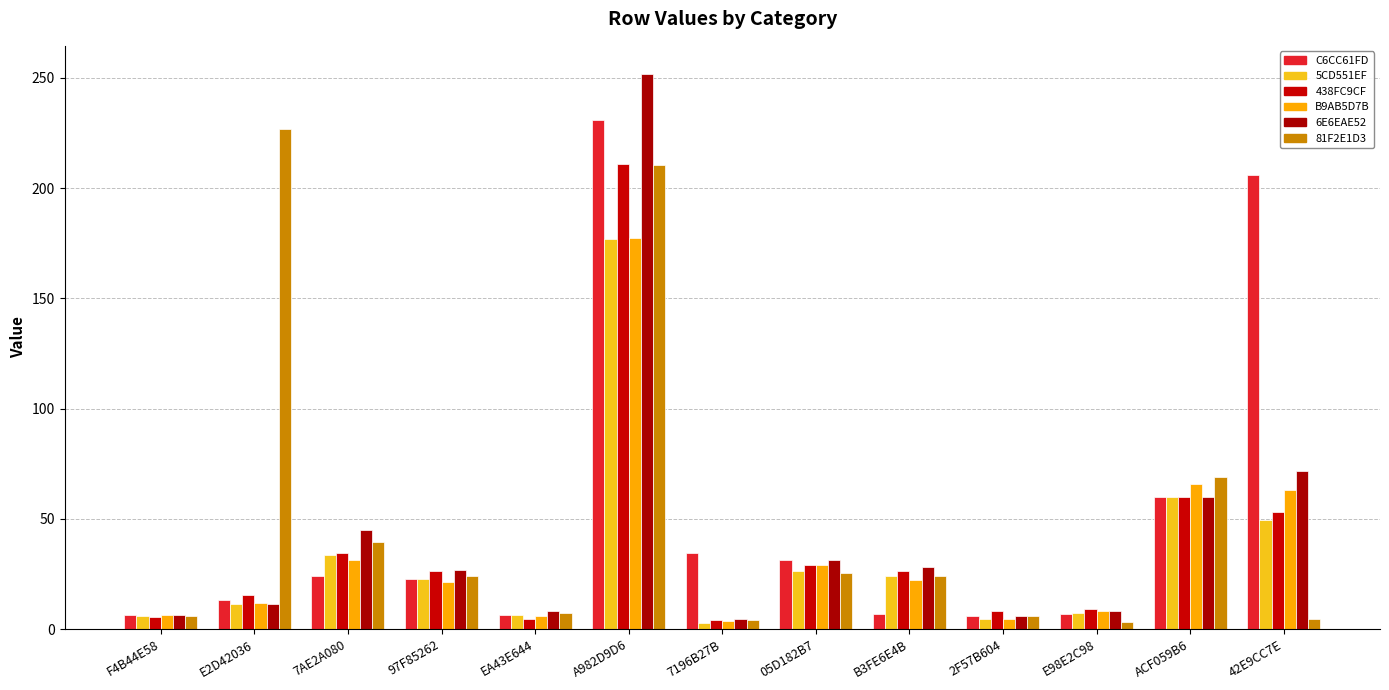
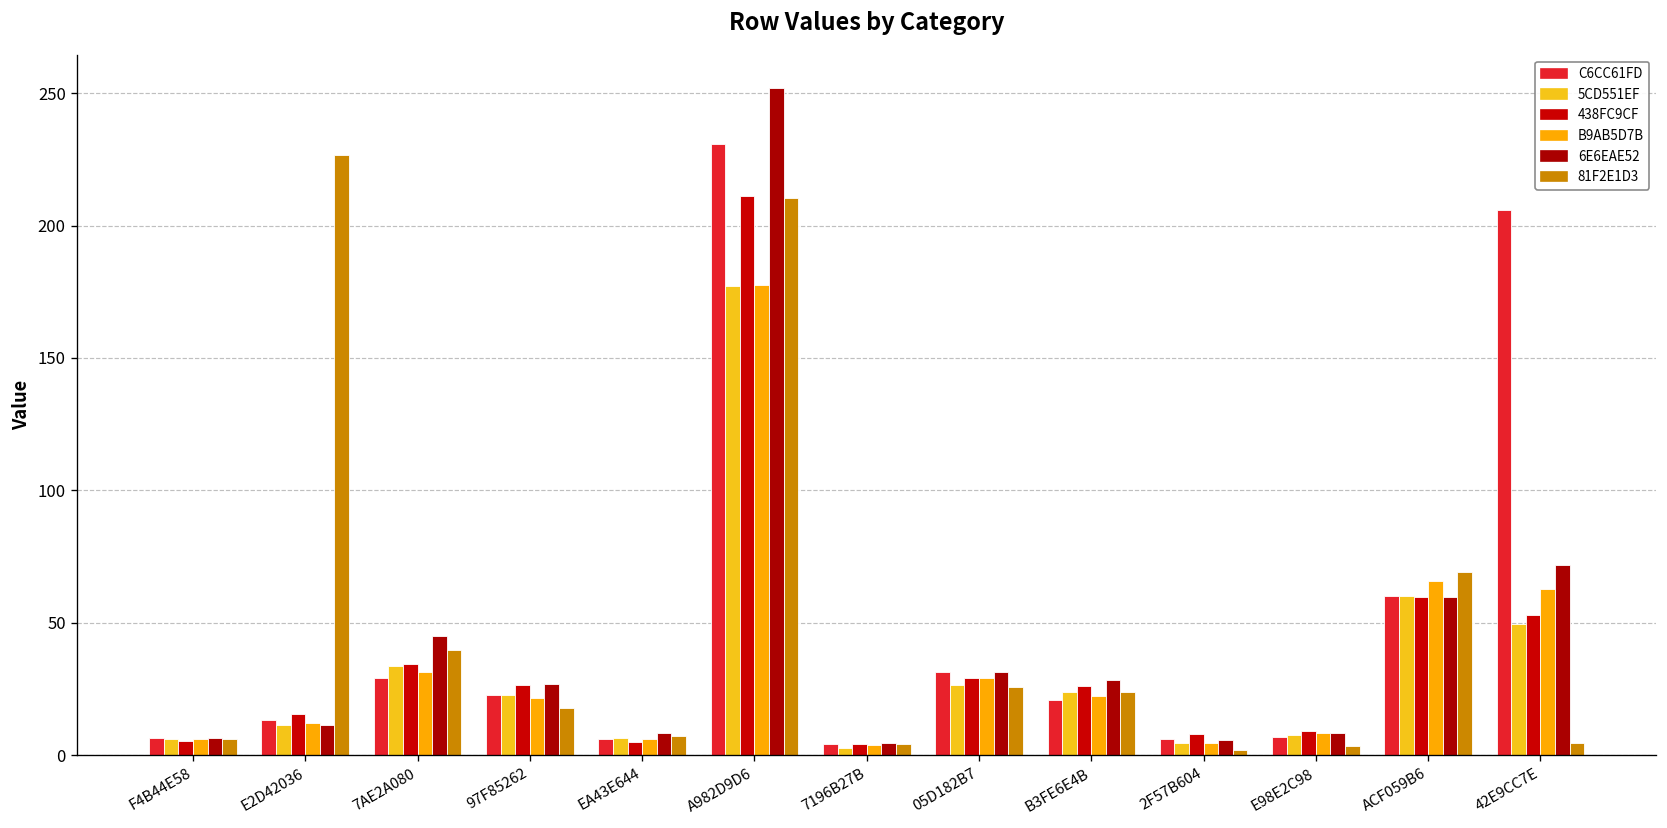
  {
    "C6CC61FD": {
      "F4B44E58": 6,
      "E2D42036": 13,
-     "7AE2A080": 24,
+     "7AE2A080": 29,
      "97F85262": 23,
      "EA43E644": 6,
      "A982D9D6": 231,
-     "7196B27B": 35,
+     "7196B27B": 4,
      "05D182B7": 31,
-     "B3FE6E4B": 7,
+     "B3FE6E4B": 21,
      "2F57B604": 6,
      "E98E2C98": 7,
      "ACF059B6": 60,
      "42E9CC7E": 206
    },
    "81F2E1D3": {
      "F4B44E58": 6,
      "E2D42036": 227,
      "7AE2A080": 40,
-     "97F85262": 24,
+     "97F85262": 18,
      "EA43E644": 7,
      "A982D9D6": 211,
      "7196B27B": 4,
      "05D182B7": 26,
      "B3FE6E4B": 24,
-     "2F57B604": 6,
+     "2F57B604": 2,
      "E98E2C98": 3,
      "ACF059B6": 69,
      "42E9CC7E": 5
    }
  }
